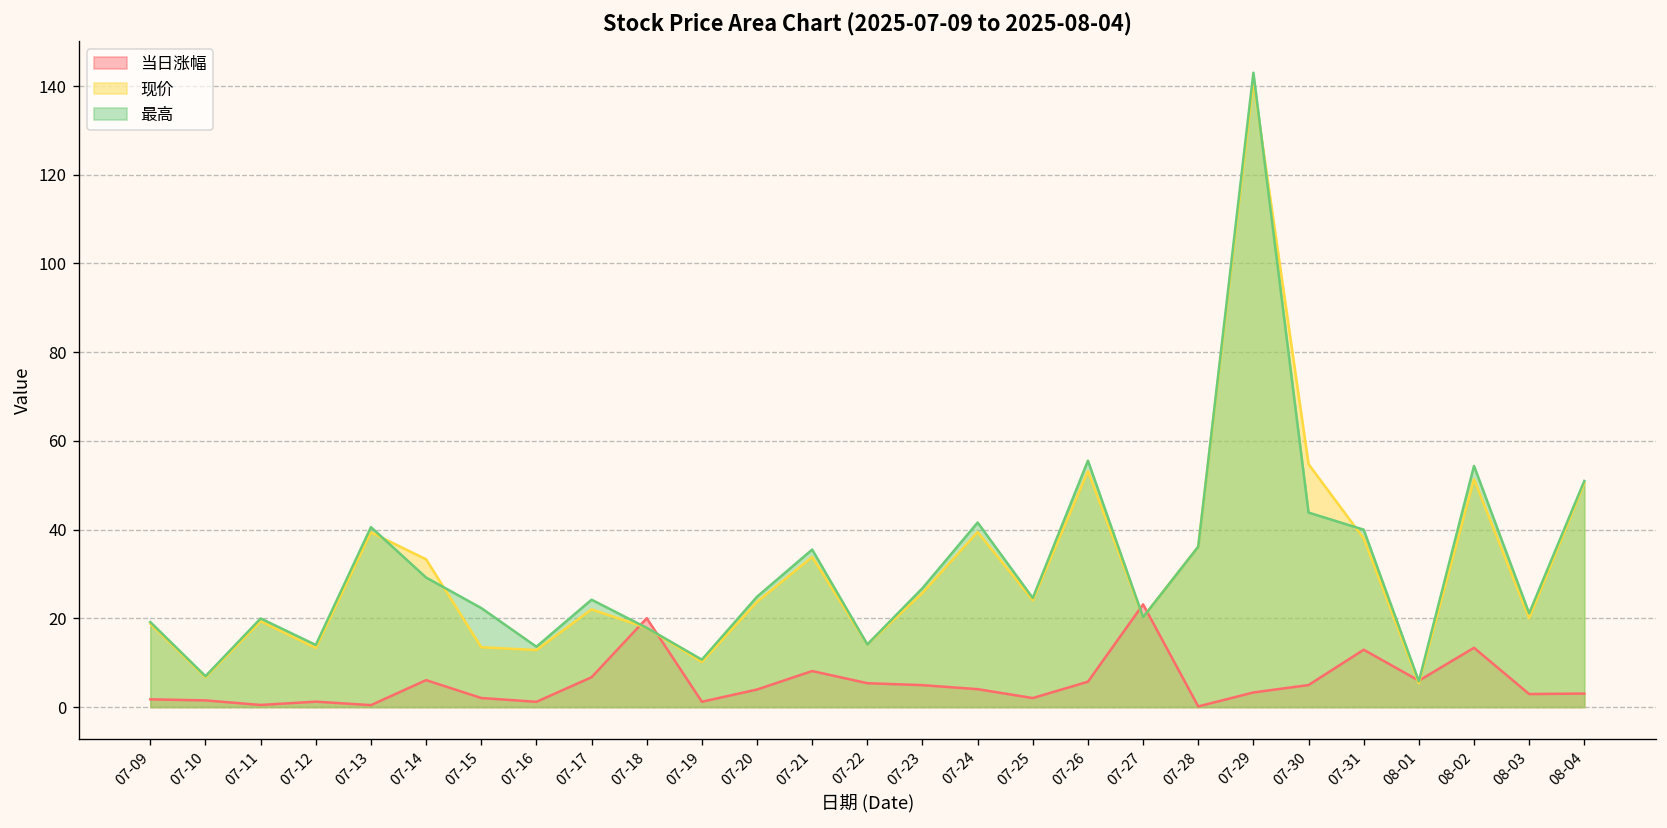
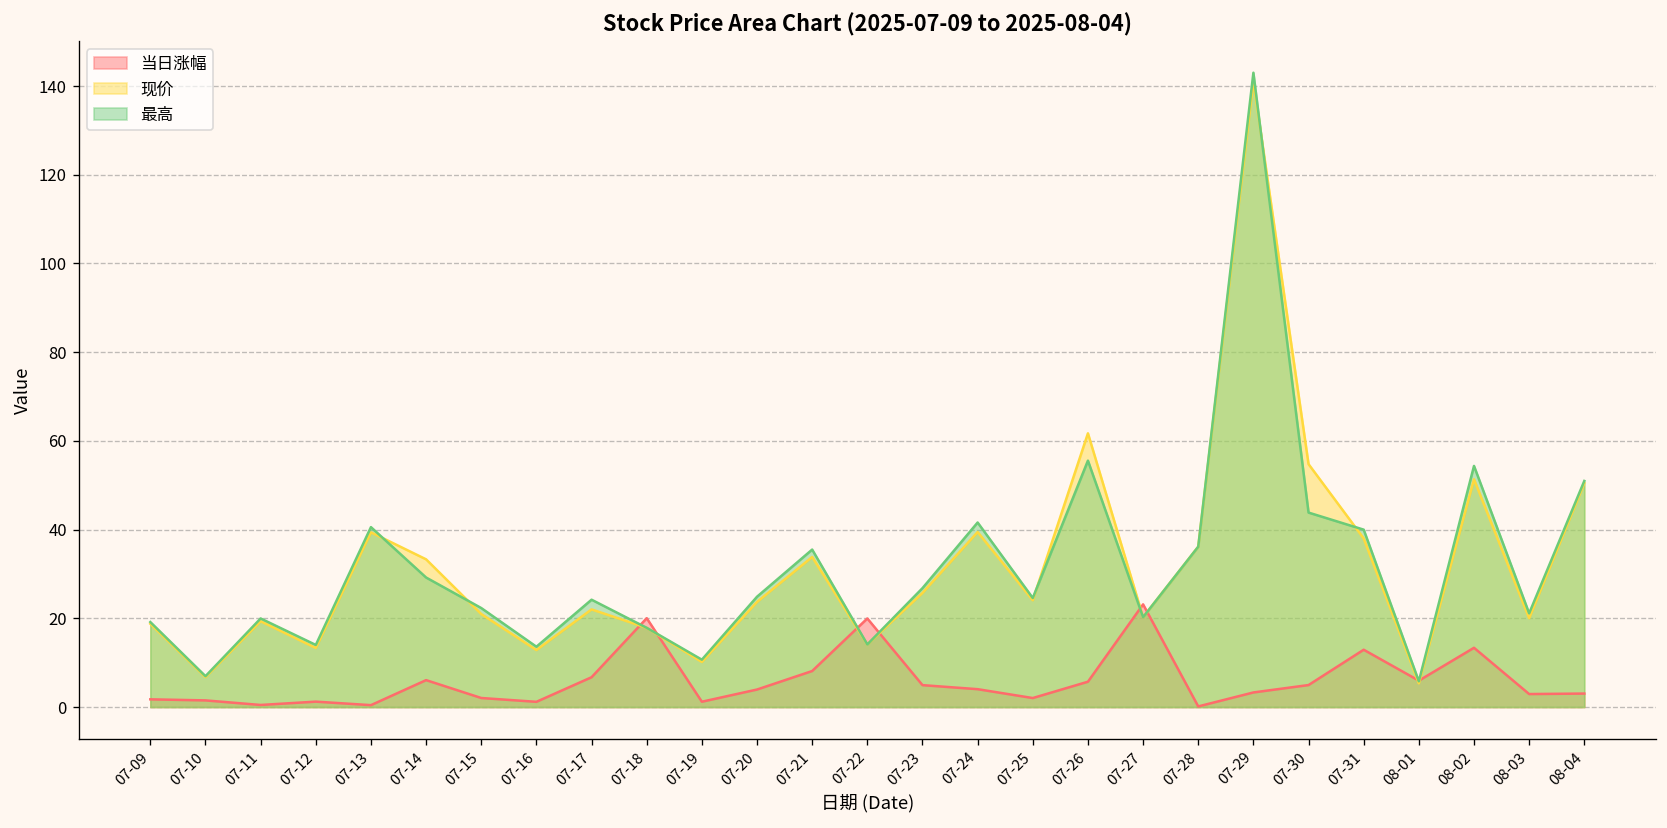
  {
    "当日涨幅": {
      "07-09": 2,
      "07-10": 2,
      "07-11": 0,
      "07-12": 1,
      "07-13": 0,
      "07-14": 6,
      "07-15": 2,
      "07-16": 1,
      "07-17": 7,
      "07-18": 20,
      "07-19": 1,
      "07-20": 4,
      "07-21": 8,
-     "07-22": 5,
+     "07-22": 20,
      "07-23": 5,
      "07-24": 4,
      "07-25": 2,
      "07-26": 6,
      "07-27": 23,
      "07-28": 0,
      "07-29": 3,
      "07-30": 5,
      "07-31": 13,
      "08-02": 13,
      "08-03": 3,
      "08-04": 3
    },
    "现价": {
      "07-13": 39,
      "07-14": 33,
-     "07-15": 13,
+     "07-15": 21,
      "07-16": 13,
      "07-17": 22,
      "07-20": 24,
      "07-21": 34,
      "07-23": 26,
      "07-24": 39,
-     "07-26": 53,
+     "07-26": 62,
      "07-29": 141,
      "07-30": 55,
      "07-31": 38,
      "08-02": 51,
      "08-03": 20
    },
    "最高": {
      "07-13": 41,
      "07-14": 29,
      "07-15": 22,
      "07-16": 14,
      "07-17": 24,
      "07-20": 25,
      "07-21": 36,
      "07-23": 27,
      "07-24": 42,
      "07-26": 56,
      "07-29": 143,
      "07-30": 44,
      "07-31": 40,
      "08-02": 54,
      "08-03": 21
    }
  }
